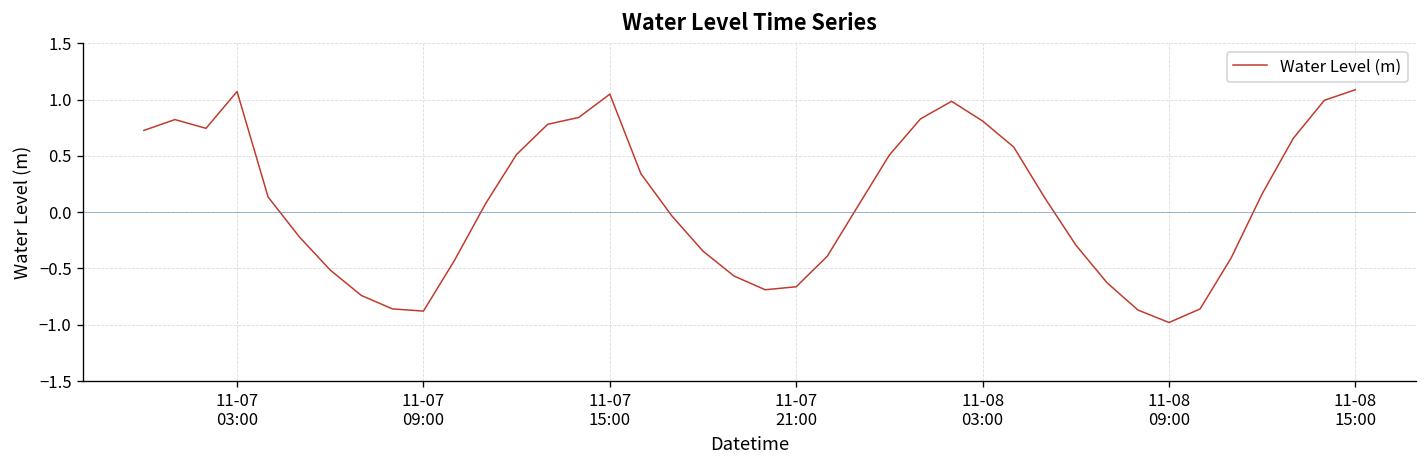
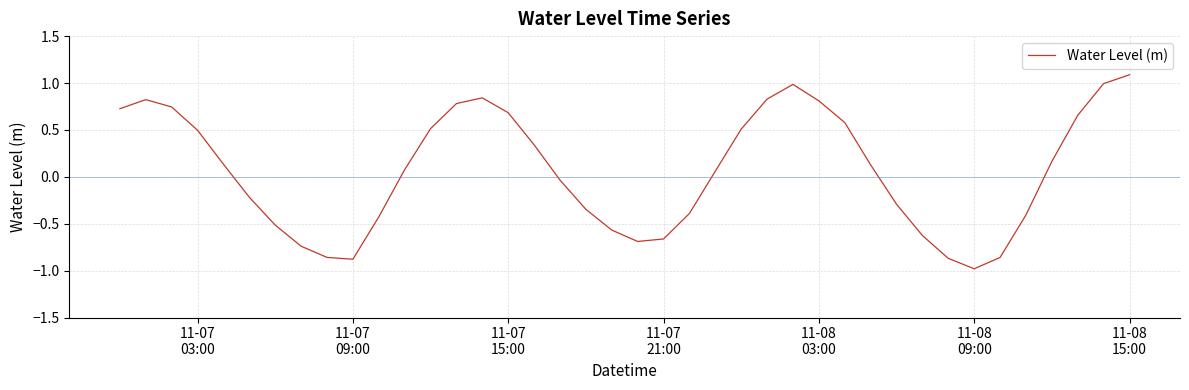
  {
-   "11-07 03:00": 1.1,
+   "11-07 03:00": 0.5,
    "11-07 09:00": -0.9,
-   "11-07 15:00": 1.0,
+   "11-07 15:00": 0.7,
    "11-07 21:00": -0.7,
    "11-08 03:00": 0.8,
    "11-08 09:00": -1.0,
    "11-08 15:00": 1.1
  }
